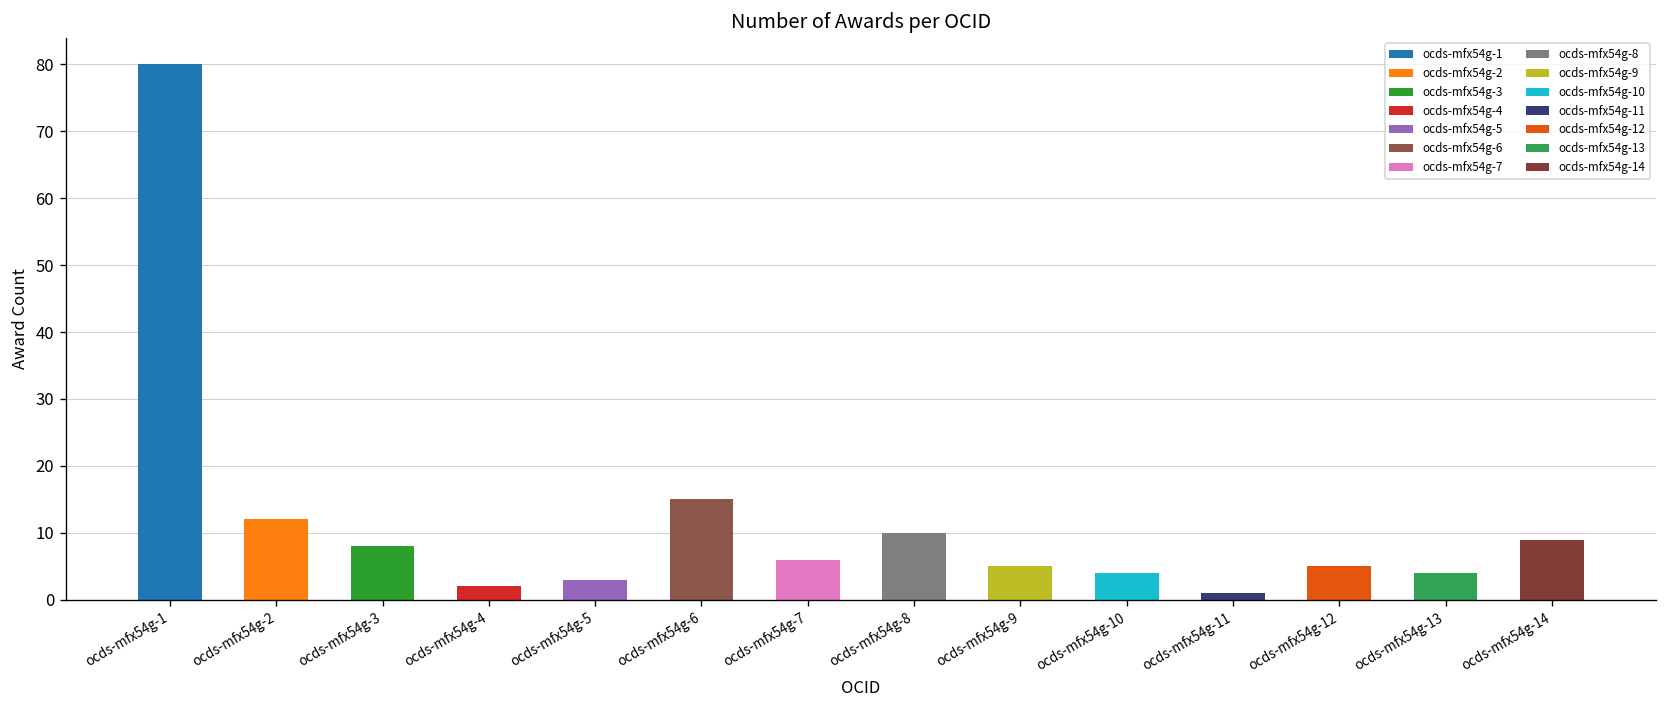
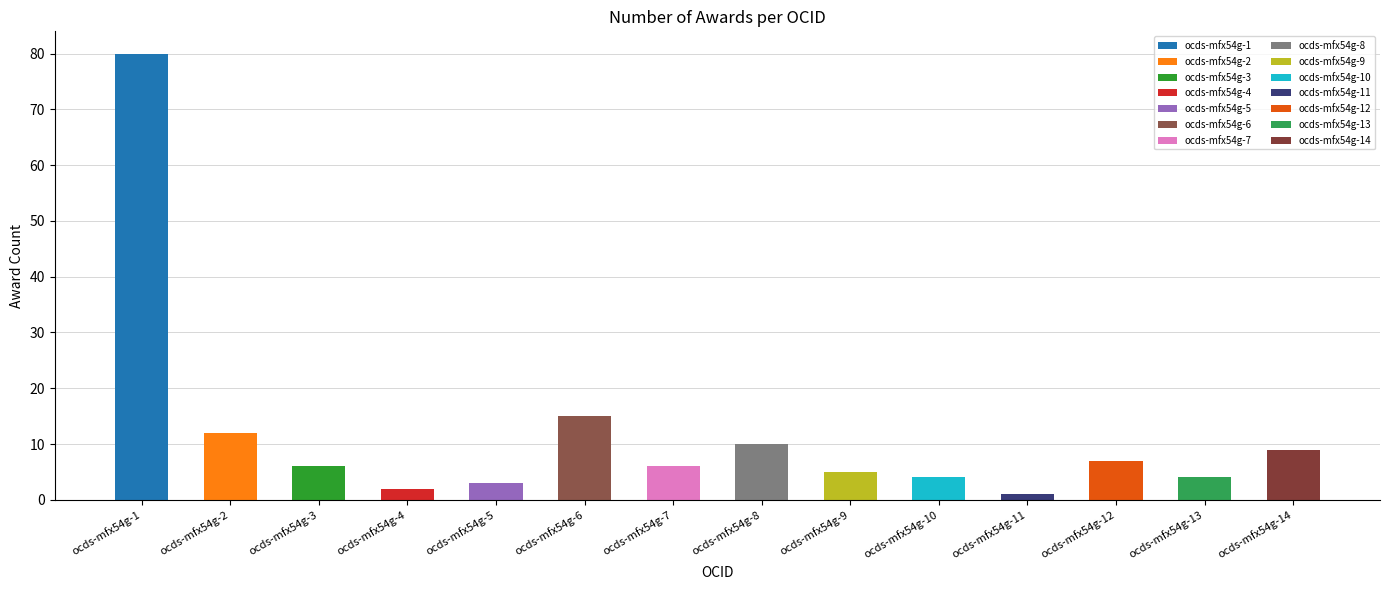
  {
    "ocds-mfx54g-1": 80,
    "ocds-mfx54g-2": 12,
-   "ocds-mfx54g-3": 8,
+   "ocds-mfx54g-3": 6,
    "ocds-mfx54g-4": 2,
    "ocds-mfx54g-5": 3,
    "ocds-mfx54g-6": 15,
    "ocds-mfx54g-7": 6,
    "ocds-mfx54g-8": 10,
    "ocds-mfx54g-9": 5,
    "ocds-mfx54g-10": 4,
    "ocds-mfx54g-11": 1,
-   "ocds-mfx54g-12": 5,
+   "ocds-mfx54g-12": 7,
    "ocds-mfx54g-13": 4,
    "ocds-mfx54g-14": 9
  }
